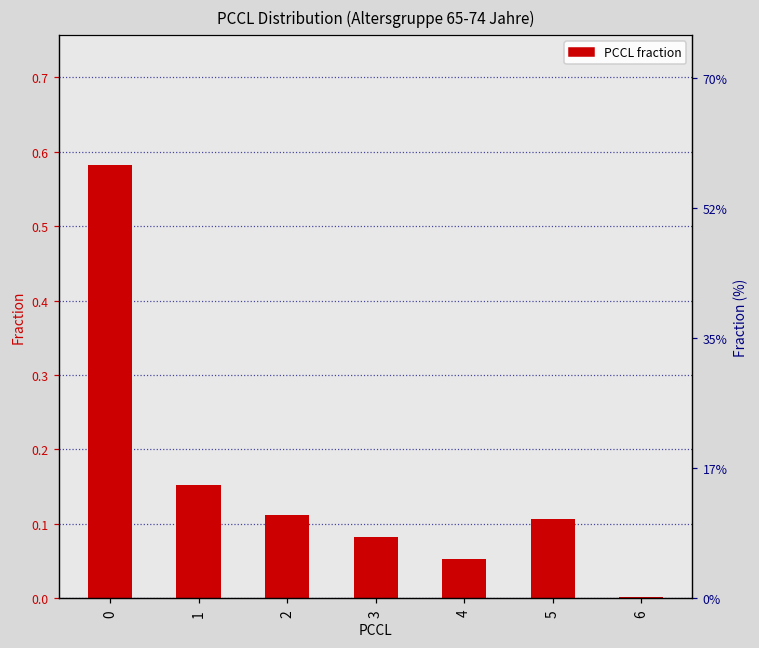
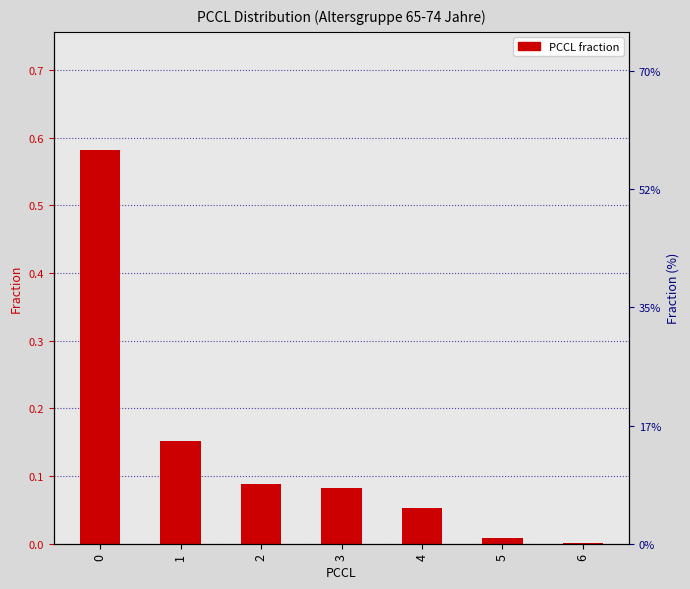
  {
    "0": 0.58,
    "1": 0.15,
-   "2": 0.11,
+   "2": 0.09,
    "3": 0.08,
    "4": 0.05,
-   "5": 0.11
+   "5": 0.01
  }
